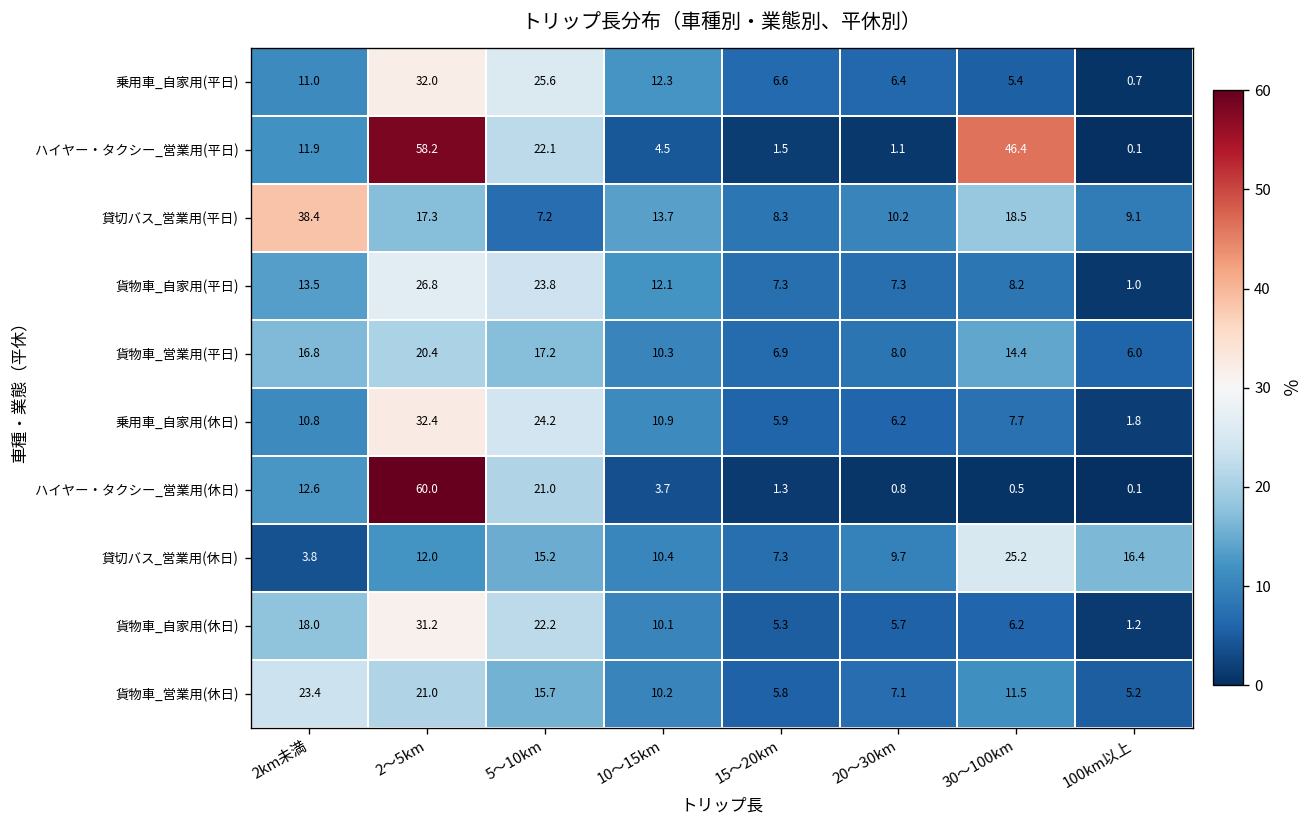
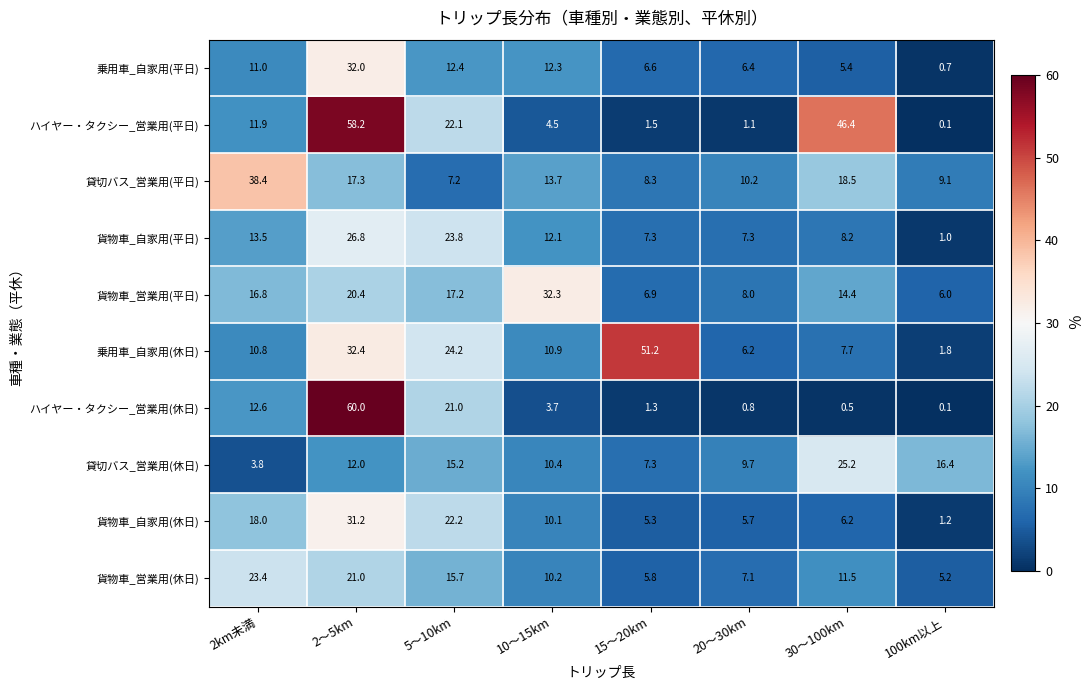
  {
    "乗用車_自家用(平日)": {
      "2km未満": 11.0,
      "2～5km": 32.0,
-     "5～10km": 25.6,
+     "5～10km": 12.4,
      "10～15km": 12.3,
      "15～20km": 6.6,
      "20～30km": 6.4,
      "30～100km": 5.4,
      "100km以上": 0.7
    },
    "ハイヤー・タクシー_営業用(平日)": {
      "2km未満": 11.9,
      "2～5km": 58.2,
      "5～10km": 22.1,
      "10～15km": 4.5,
      "15～20km": 1.5,
      "20～30km": 1.1,
      "30～100km": 46.4,
      "100km以上": 0.1
    },
    "貸切バス_営業用(平日)": {
      "2km未満": 38.4,
      "2～5km": 17.3,
      "5～10km": 7.2,
      "10～15km": 13.7,
      "15～20km": 8.3,
      "20～30km": 10.2,
      "30～100km": 18.5,
      "100km以上": 9.1
    },
    "貨物車_自家用(平日)": {
      "2km未満": 13.5,
      "2～5km": 26.8,
      "5～10km": 23.8,
      "10～15km": 12.1,
      "15～20km": 7.3,
      "20～30km": 7.3,
      "30～100km": 8.2,
      "100km以上": 1.0
    },
    "貨物車_営業用(平日)": {
      "2km未満": 16.8,
      "2～5km": 20.4,
      "5～10km": 17.2,
-     "10～15km": 10.3,
+     "10～15km": 32.3,
      "15～20km": 6.9,
      "20～30km": 8.0,
      "30～100km": 14.4,
      "100km以上": 6.0
    },
    "乗用車_自家用(休日)": {
      "2km未満": 10.8,
      "2～5km": 32.4,
      "5～10km": 24.2,
      "10～15km": 10.9,
-     "15～20km": 5.9,
+     "15～20km": 51.2,
      "20～30km": 6.2,
      "30～100km": 7.7,
      "100km以上": 1.8
    },
    "ハイヤー・タクシー_営業用(休日)": {
      "2km未満": 12.6,
      "2～5km": 60.0,
      "5～10km": 21.0,
      "10～15km": 3.7,
      "15～20km": 1.3,
      "20～30km": 0.8,
      "30～100km": 0.5,
      "100km以上": 0.1
    },
    "貸切バス_営業用(休日)": {
      "2km未満": 3.8,
      "2～5km": 12.0,
      "5～10km": 15.2,
      "10～15km": 10.4,
      "15～20km": 7.3,
      "20～30km": 9.7,
      "30～100km": 25.2,
      "100km以上": 16.4
    },
    "貨物車_自家用(休日)": {
      "2km未満": 18.0,
      "2～5km": 31.2,
      "5～10km": 22.2,
      "10～15km": 10.1,
      "15～20km": 5.3,
      "20～30km": 5.7,
      "30～100km": 6.2,
      "100km以上": 1.2
    },
    "貨物車_営業用(休日)": {
      "2km未満": 23.4,
      "2～5km": 21.0,
      "5～10km": 15.7,
      "10～15km": 10.2,
      "15～20km": 5.8,
      "20～30km": 7.1,
      "30～100km": 11.5,
      "100km以上": 5.2
    }
  }
